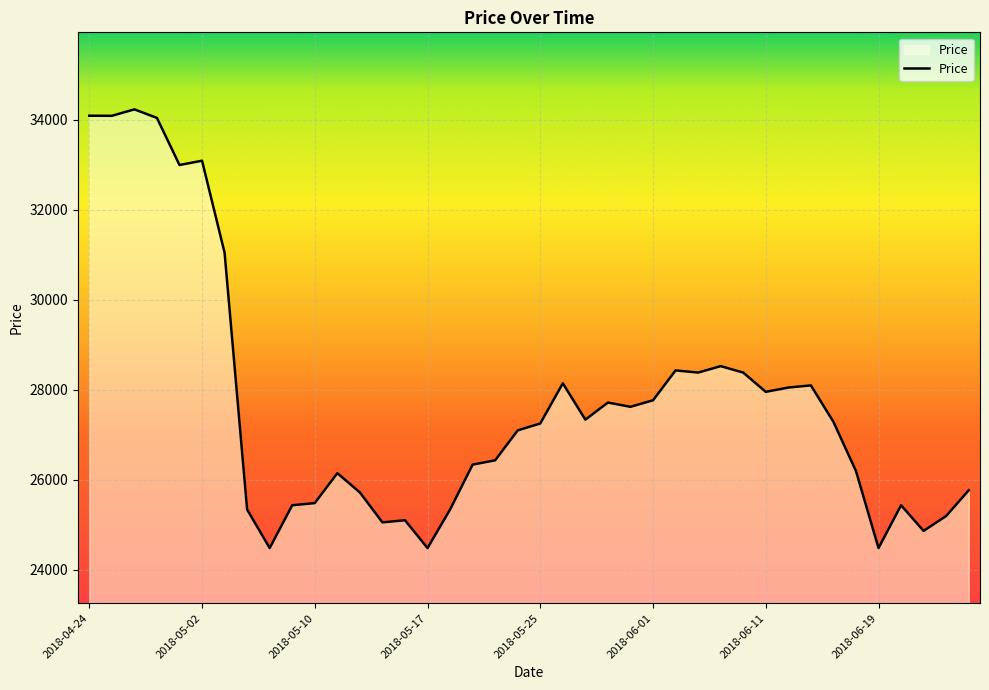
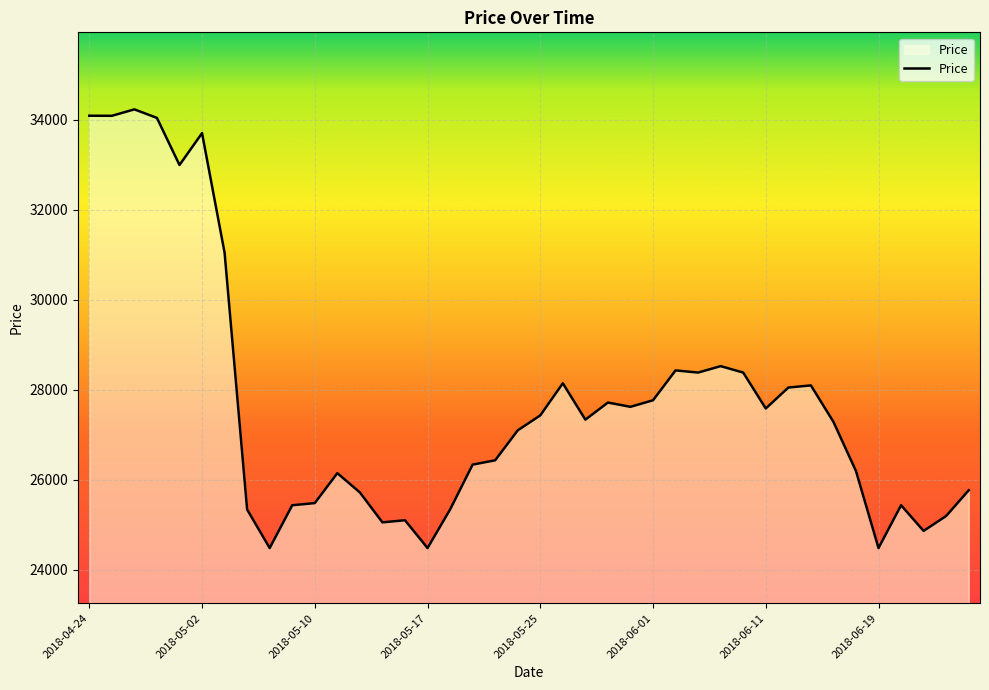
  {
    "2018-04-24": 34100,
-   "2018-05-02": 33100,
+   "2018-05-02": 33700,
    "2018-05-10": 25500,
    "2018-05-17": 24500,
-   "2018-05-25": 27300,
+   "2018-05-25": 27400,
    "2018-06-01": 27800,
-   "2018-06-11": 28000,
+   "2018-06-11": 27600,
    "2018-06-19": 24500
  }
